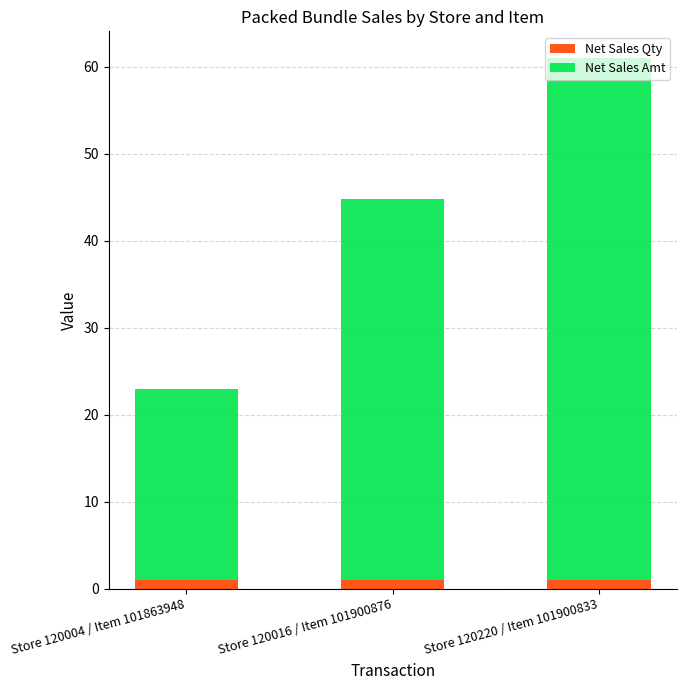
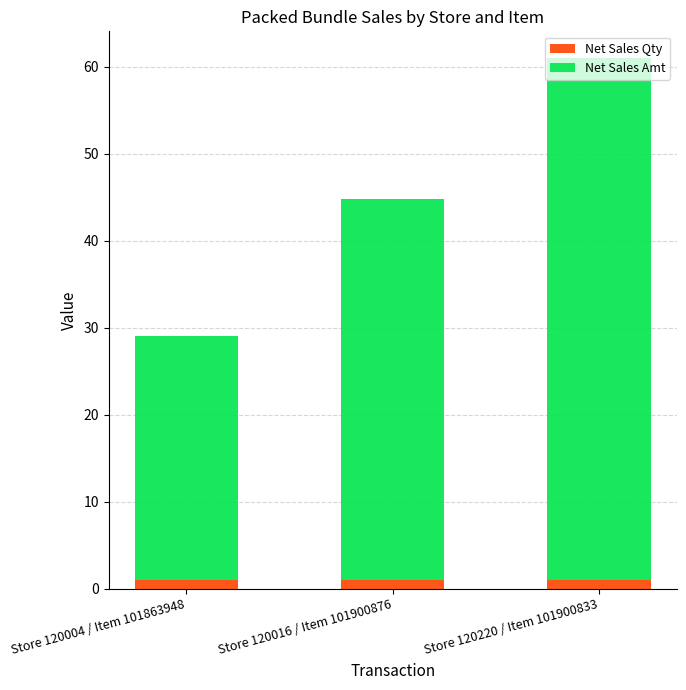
  {
    "Net Sales Qty": {
      "Store 120004 / Item 101863948": 1,
      "Store 120016 / Item 101900876": 1,
      "Store 120220 / Item 101900833": 1
    },
    "Net Sales Amt": {
-     "Store 120004 / Item 101863948": 22,
+     "Store 120004 / Item 101863948": 28,
      "Store 120016 / Item 101900876": 44
    }
  }
